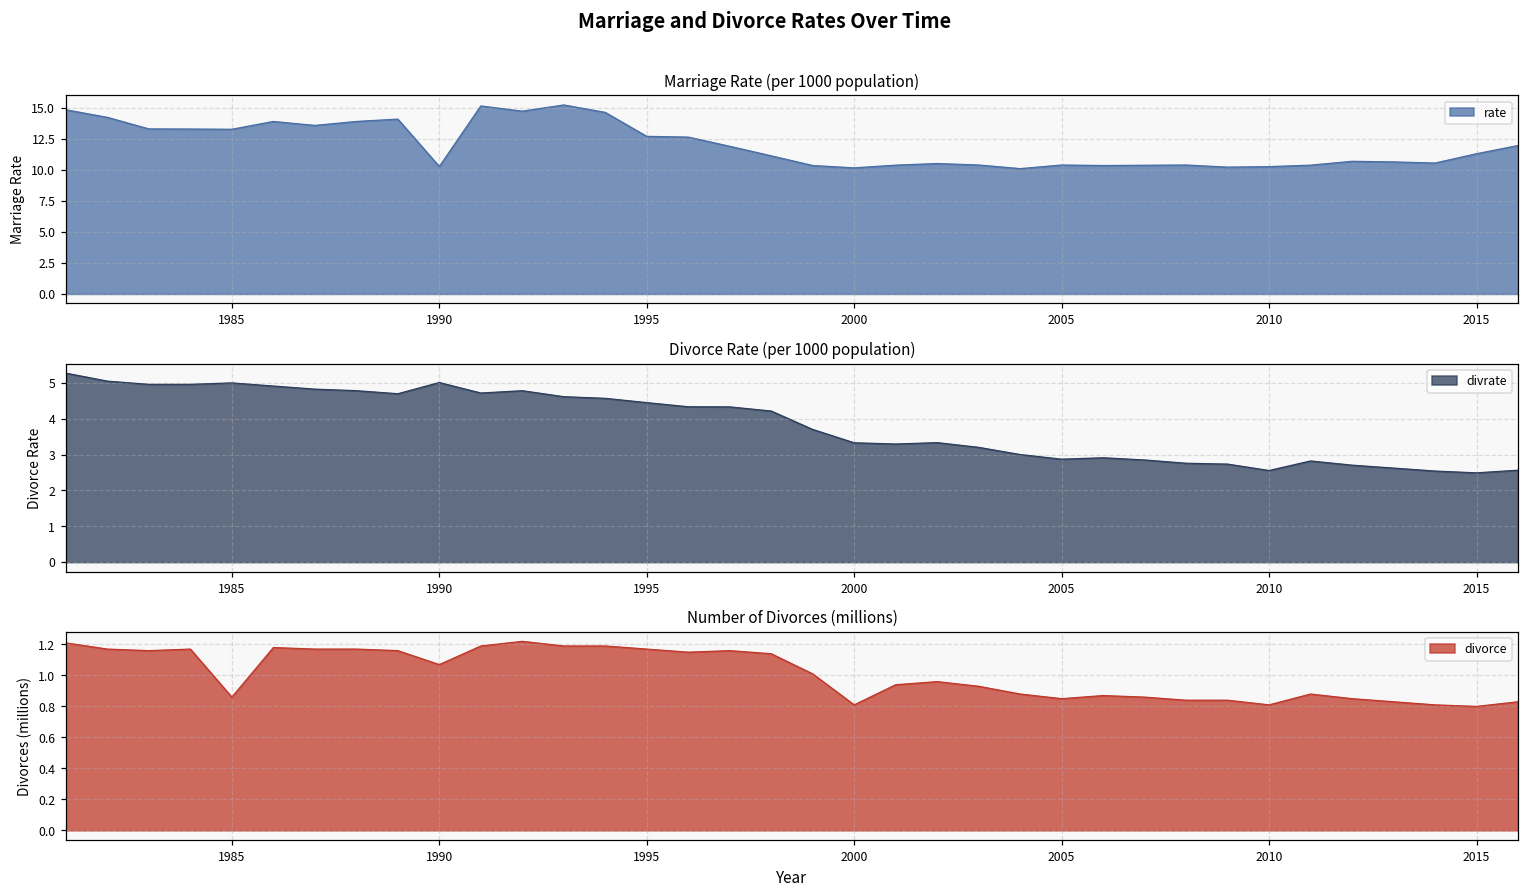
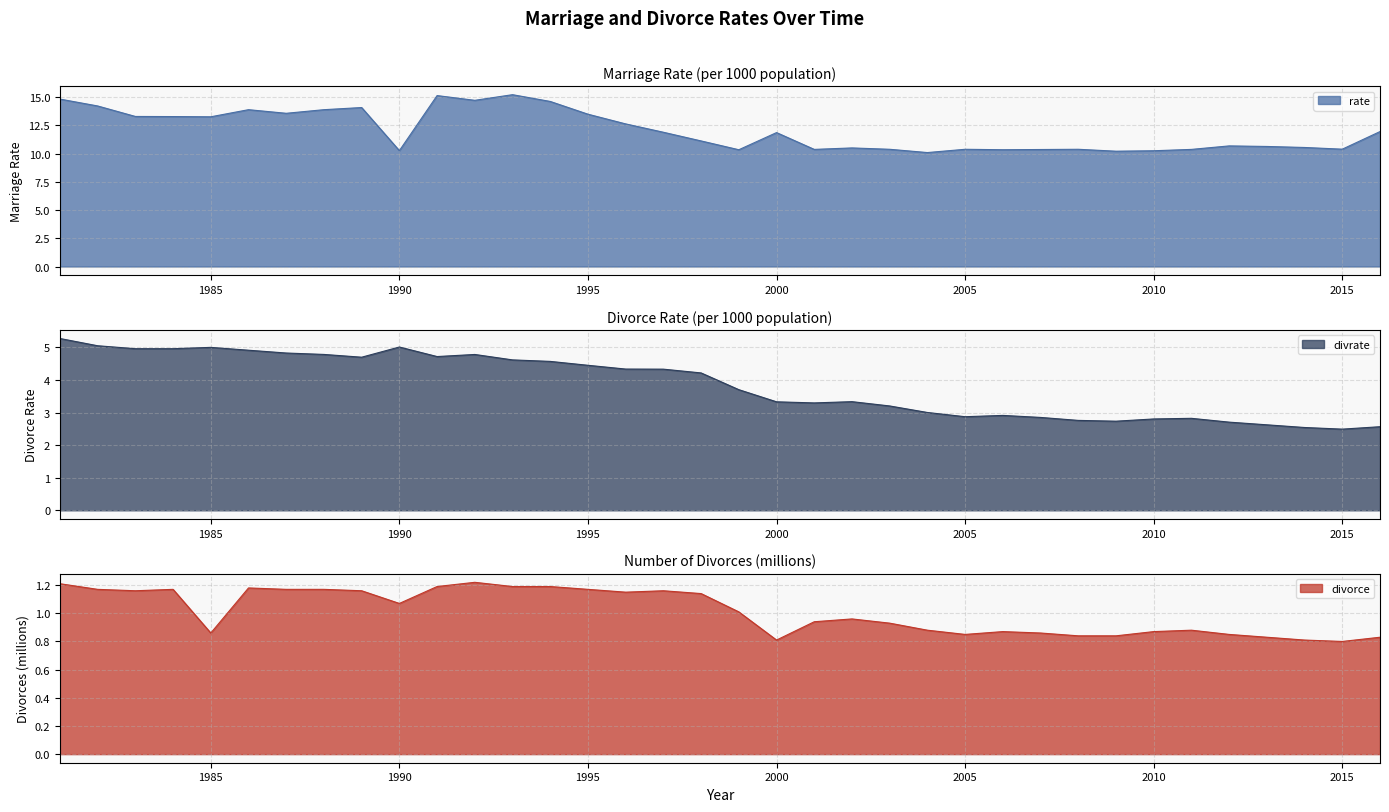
  {
    "Marriage Rate (per 1000 population)": {
      "1985": 13.3,
      "1990": 10.3,
-     "1995": 12.7,
-     "2000": 10.2,
+     "1995": 13.5,
+     "2000": 11.9,
      "2005": 10.4,
      "2010": 10.3,
-     "2015": 11.3
+     "2015": 10.4
    },
    "Divorce Rate (per 1000 population)": {
      "1985": 5.0,
      "1990": 5.0,
      "1995": 4.5,
      "2000": 3.3,
      "2005": 2.9,
-     "2010": 2.6,
+     "2010": 2.8,
      "2015": 2.5
    },
    "Number of Divorces (millions)": {
      "1985": 0.86,
      "1990": 1.07,
      "1995": 1.17,
      "2000": 0.81,
      "2005": 0.85,
-     "2010": 0.81,
+     "2010": 0.87,
      "2015": 0.80
    }
  }
